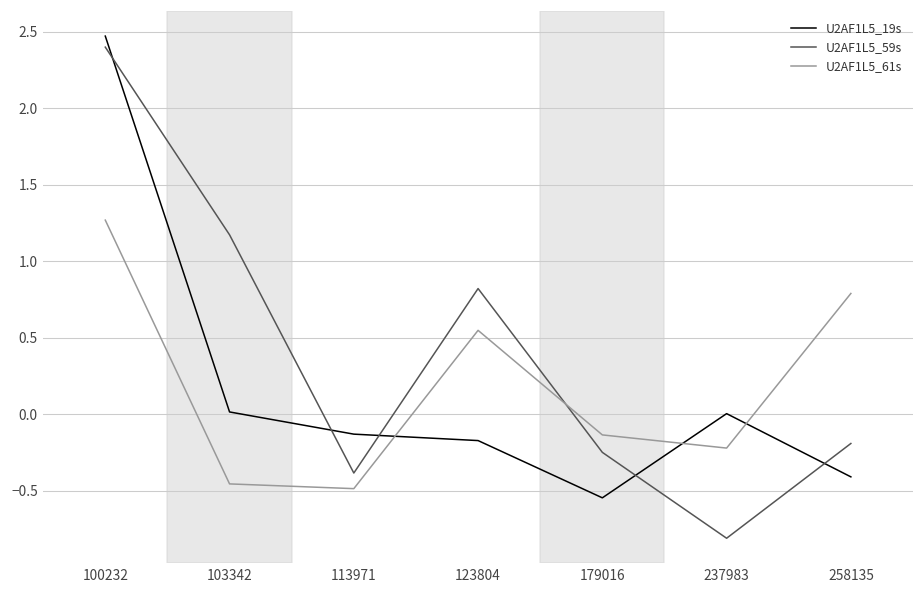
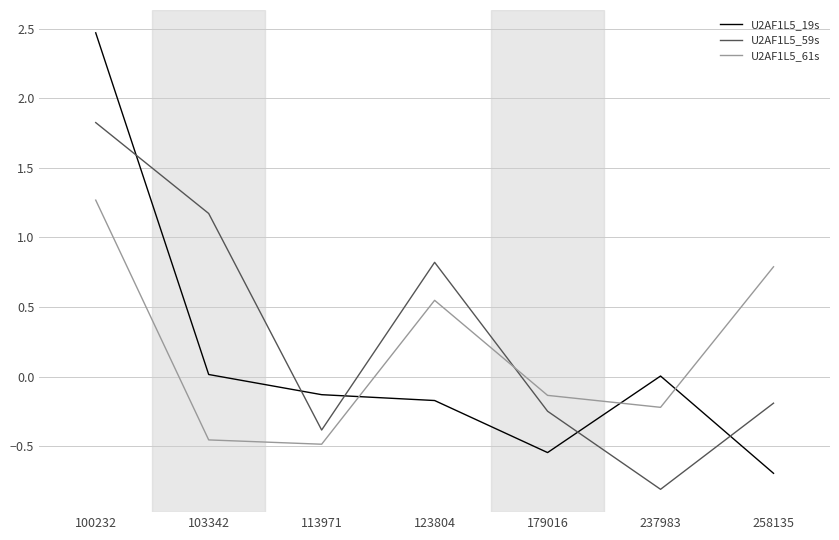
  {
    "U2AF1L5_19s": {
      "100232": 2.47,
      "103342": 0.02,
      "113971": -0.13,
      "123804": -0.17,
      "179016": -0.55,
      "237983": 0.00,
-     "258135": -0.41
+     "258135": -0.70
    },
    "U2AF1L5_59s": {
-     "100232": 2.40,
+     "100232": 1.83,
      "103342": 1.17,
      "113971": -0.38,
      "123804": 0.82,
      "179016": -0.25,
      "237983": -0.81,
      "258135": -0.19
    },
    "U2AF1L5_61s": {
      "100232": 1.27,
      "103342": -0.46,
      "113971": -0.49,
      "123804": 0.55,
      "179016": -0.14,
      "237983": -0.22,
      "258135": 0.79
    }
  }
